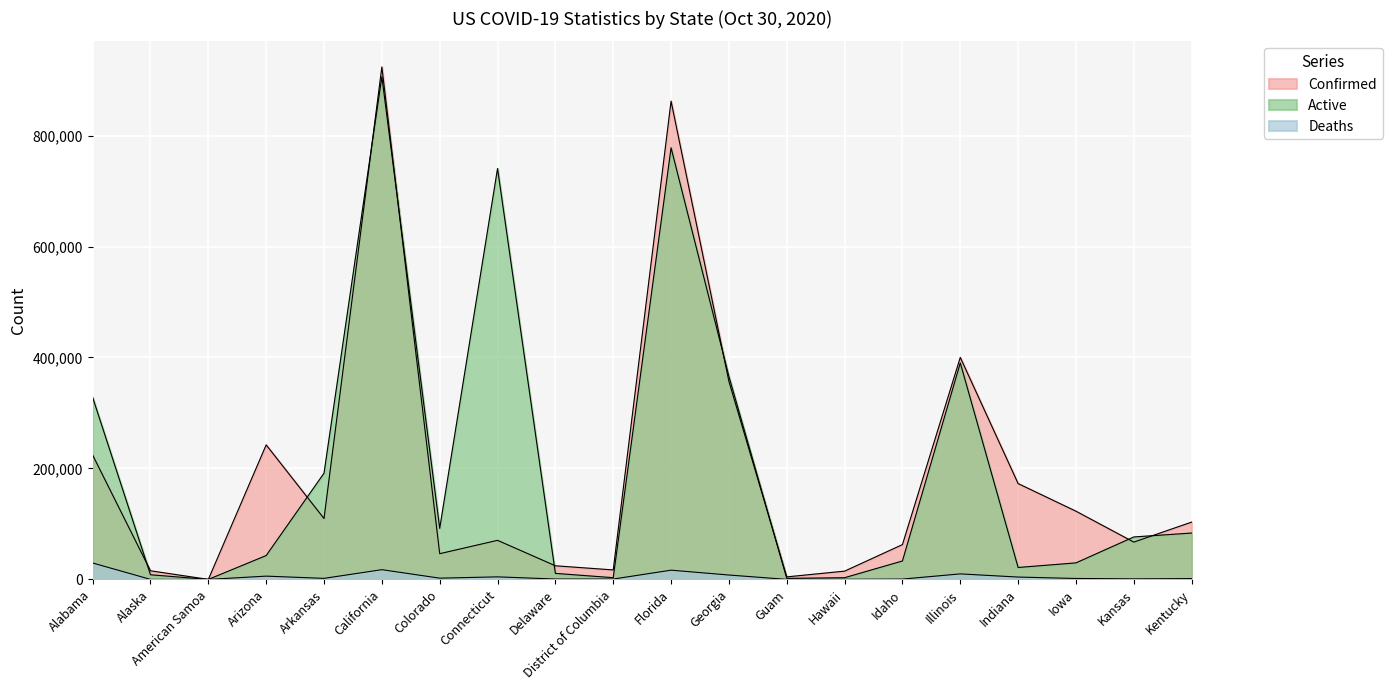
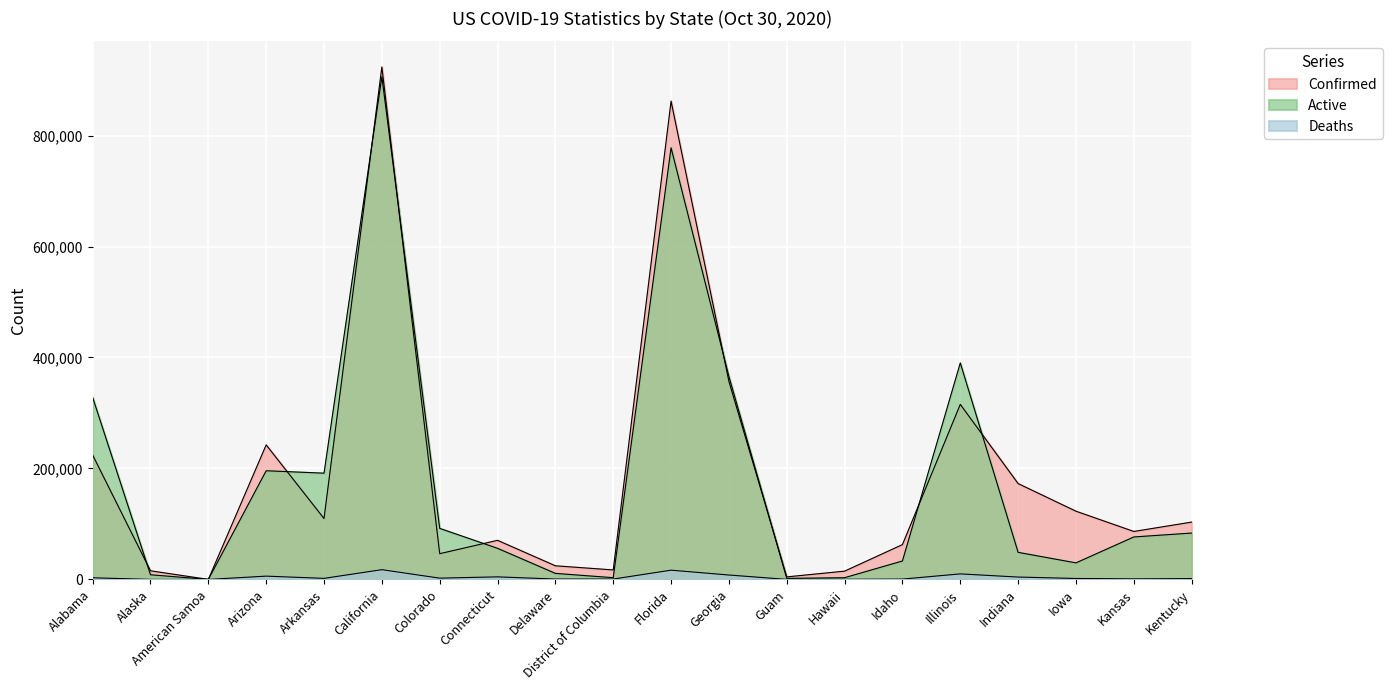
  {
    "Confirmed": {
      "Alabama": "220,000",
      "Alaska": "20,000",
      "Arizona": "240,000",
      "Arkansas": "110,000",
      "California": "920,000",
      "Colorado": "50,000",
      "Connecticut": "70,000",
      "Delaware": "20,000",
      "District of Columbia": "20,000",
      "Florida": "860,000",
      "Georgia": "360,000",
      "Hawaii": "10,000",
      "Idaho": "60,000",
-     "Illinois": "400,000",
+     "Illinois": "320,000",
      "Indiana": "170,000",
      "Iowa": "120,000",
-     "Kansas": "70,000",
+     "Kansas": "90,000",
      "Kentucky": "100,000"
    },
    "Active": {
      "Alabama": "330,000",
      "Alaska": "10,000",
-     "Arizona": "40,000",
+     "Arizona": "200,000",
      "Arkansas": "190,000",
      "California": "910,000",
      "Colorado": "90,000",
-     "Connecticut": "740,000",
+     "Connecticut": "60,000",
      "Delaware": "10,000",
      "Florida": "780,000",
      "Georgia": "370,000",
      "Idaho": "30,000",
      "Illinois": "390,000",
-     "Indiana": "20,000",
+     "Indiana": "50,000",
      "Iowa": "30,000",
      "Kansas": "80,000",
      "Kentucky": "80,000"
    },
    "Deaths": {
-     "Alabama": "30,000",
+     "Alabama": "0",
      "Alaska": "0",
      "Arizona": "10,000",
      "Arkansas": "0",
      "California": "20,000",
      "Colorado": "0",
      "Connecticut": "0",
      "Delaware": "0",
      "Florida": "20,000",
      "Georgia": "10,000",
      "Idaho": "0",
      "Illinois": "10,000",
      "Indiana": "0",
      "Iowa": "0",
      "Kansas": "0",
      "Kentucky": "0"
    }
  }
